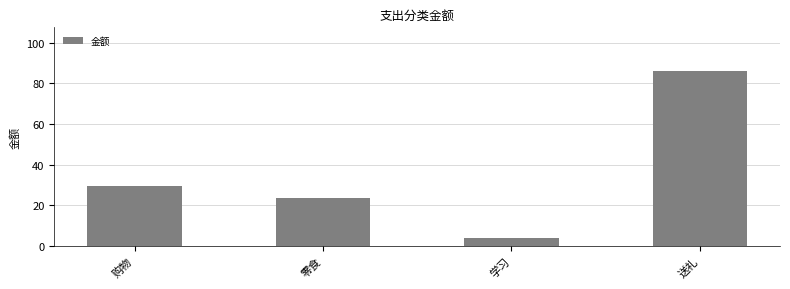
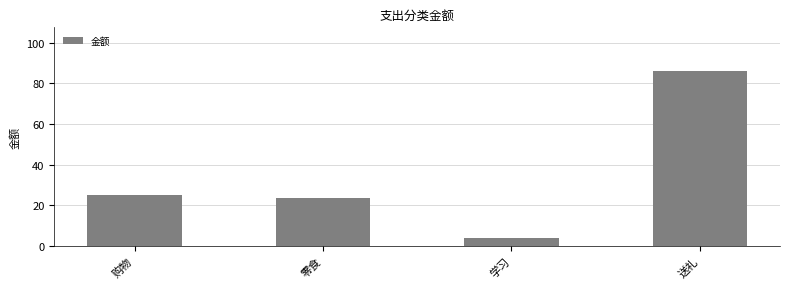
  {
-   "购物": 30,
+   "购物": 25,
    "零食": 24,
    "学习": 4,
    "送礼": 86
  }
